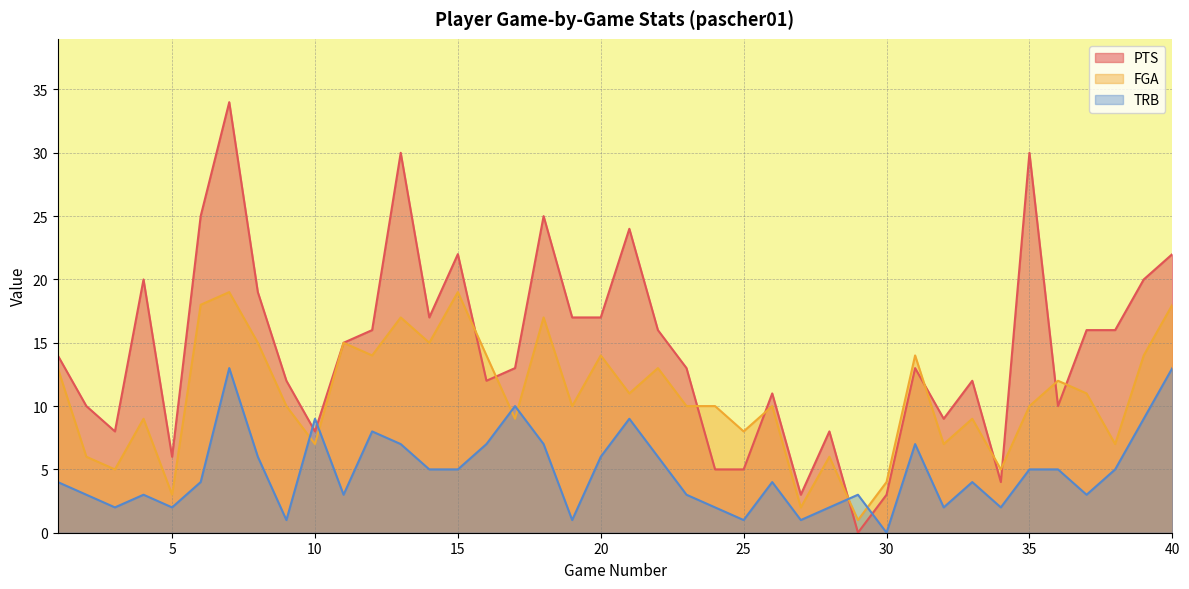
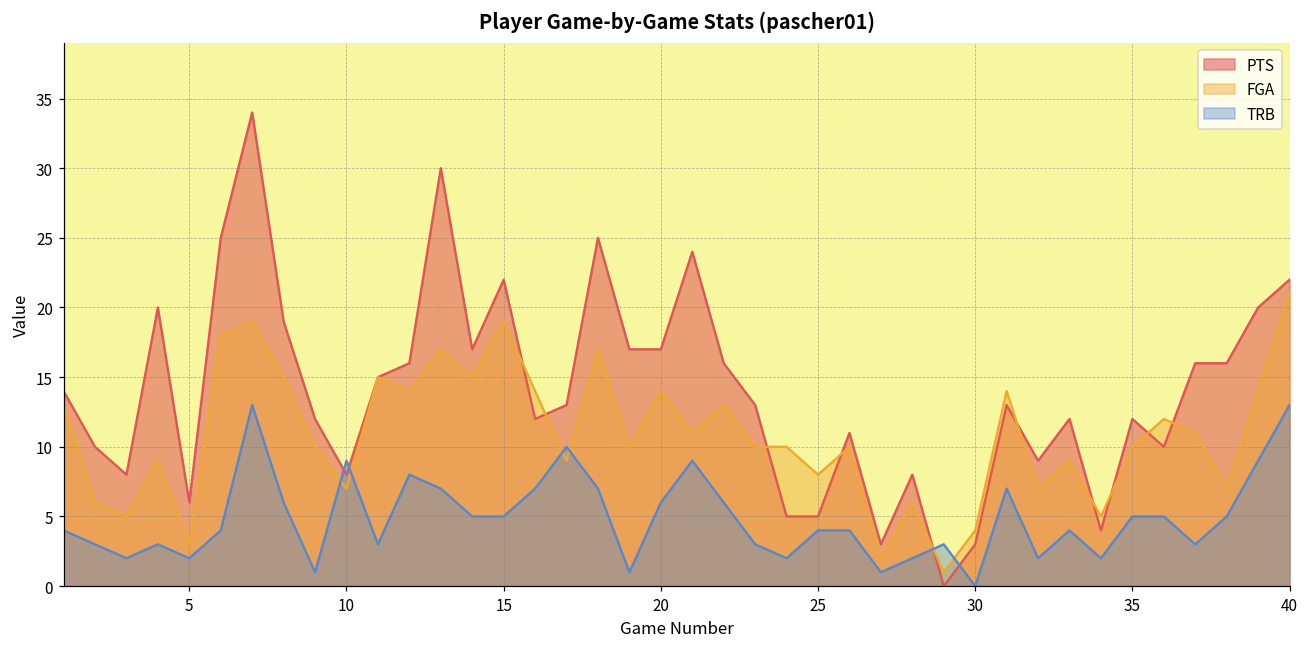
  {
    "PTS": {
      "5": 6,
      "10": 8,
      "15": 22,
      "20": 17,
      "25": 5,
      "30": 3,
-     "35": 30,
+     "35": 12,
      "40": 22
    },
    "FGA": {
      "5": 3,
      "10": 7,
      "15": 19,
      "20": 14,
      "25": 8,
      "30": 4,
      "35": 10,
-     "40": 18
+     "40": 21
    },
    "TRB": {
      "5": 2,
      "10": 9,
      "15": 5,
      "20": 6,
-     "25": 1,
+     "25": 4,
      "30": 0,
      "35": 5,
      "40": 13
    }
  }
